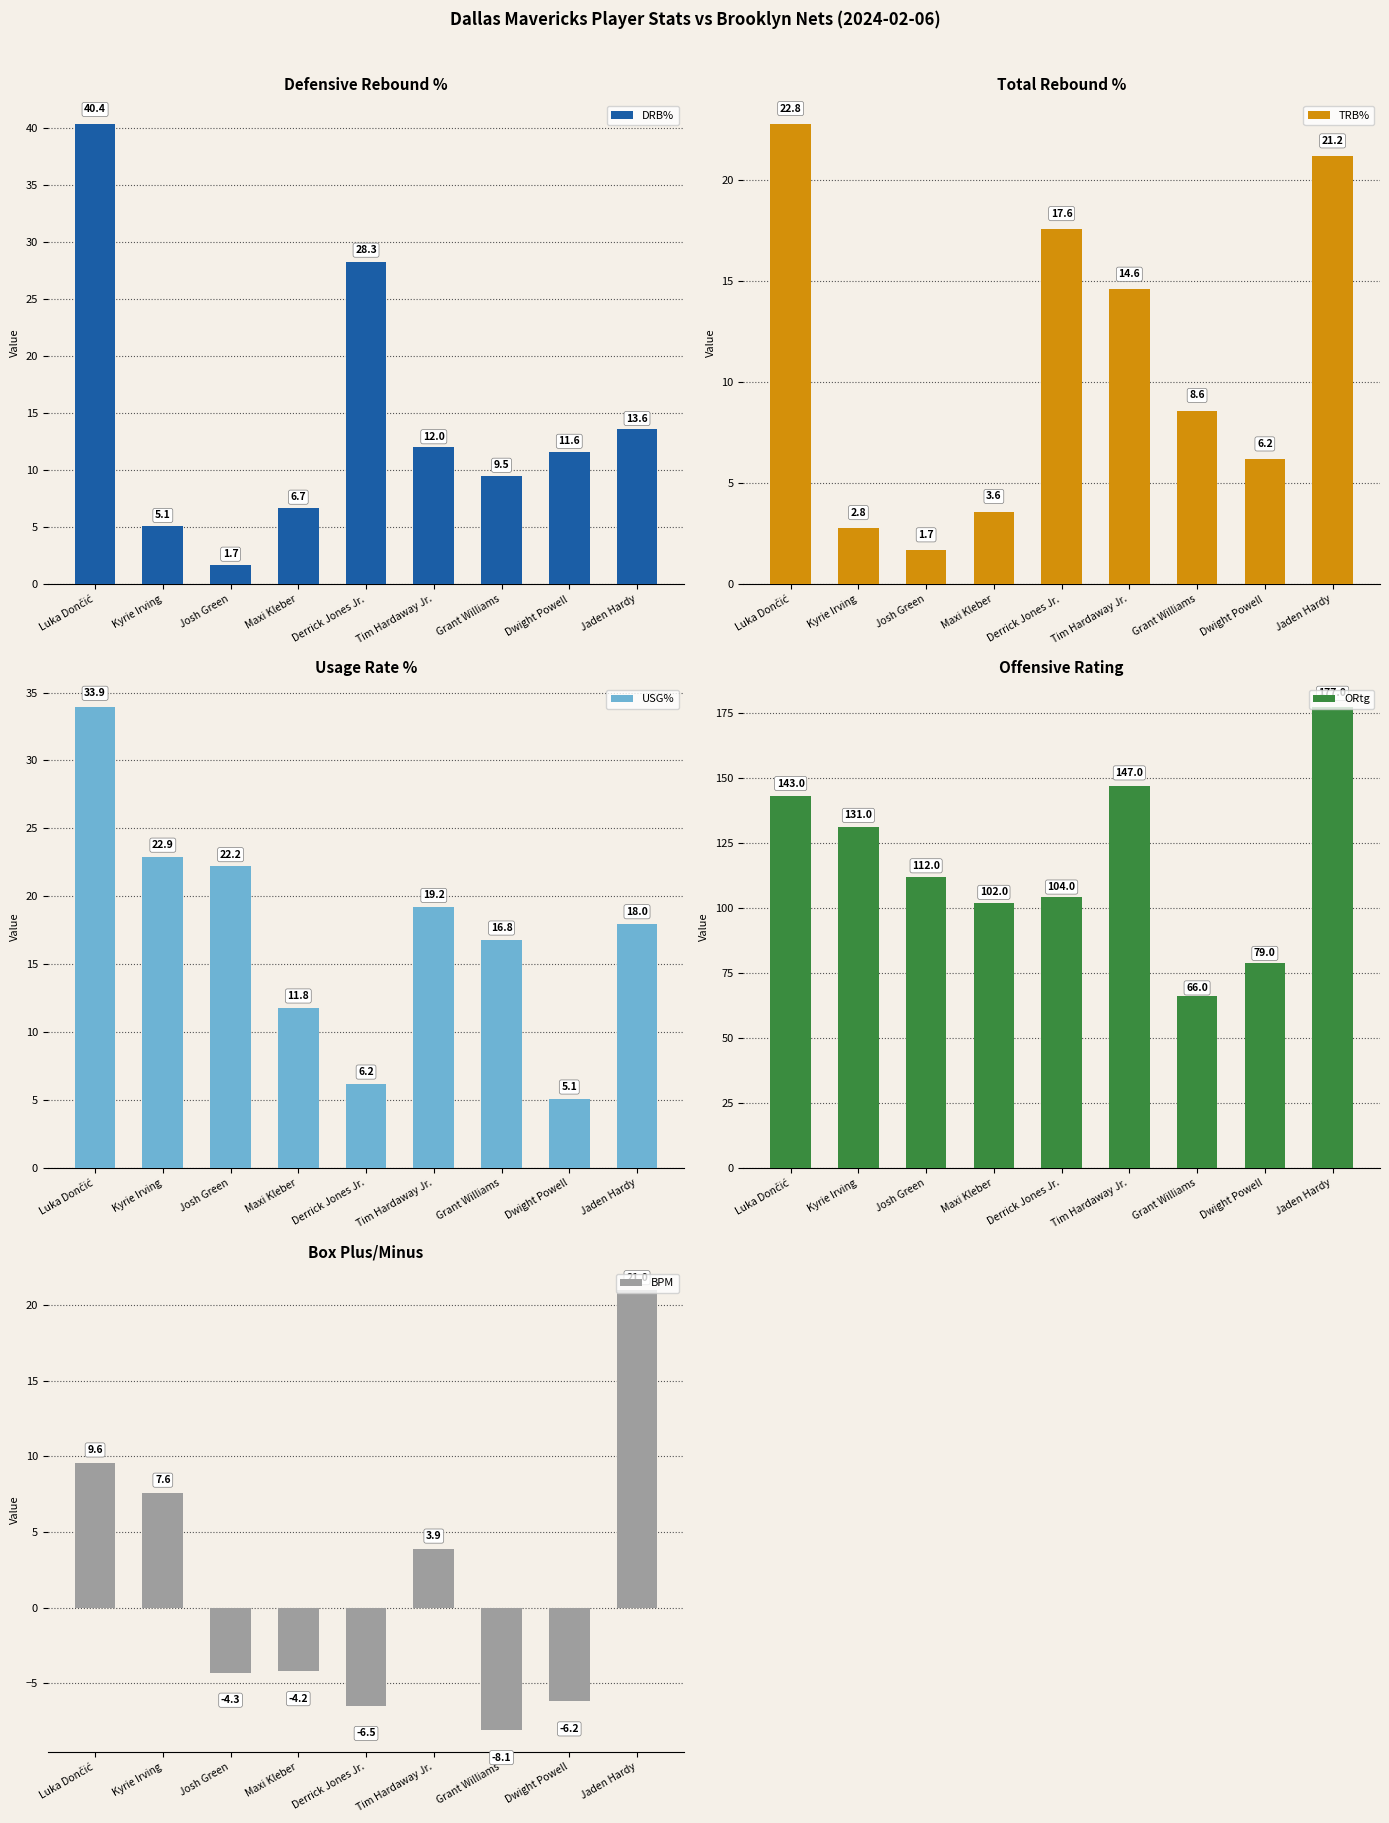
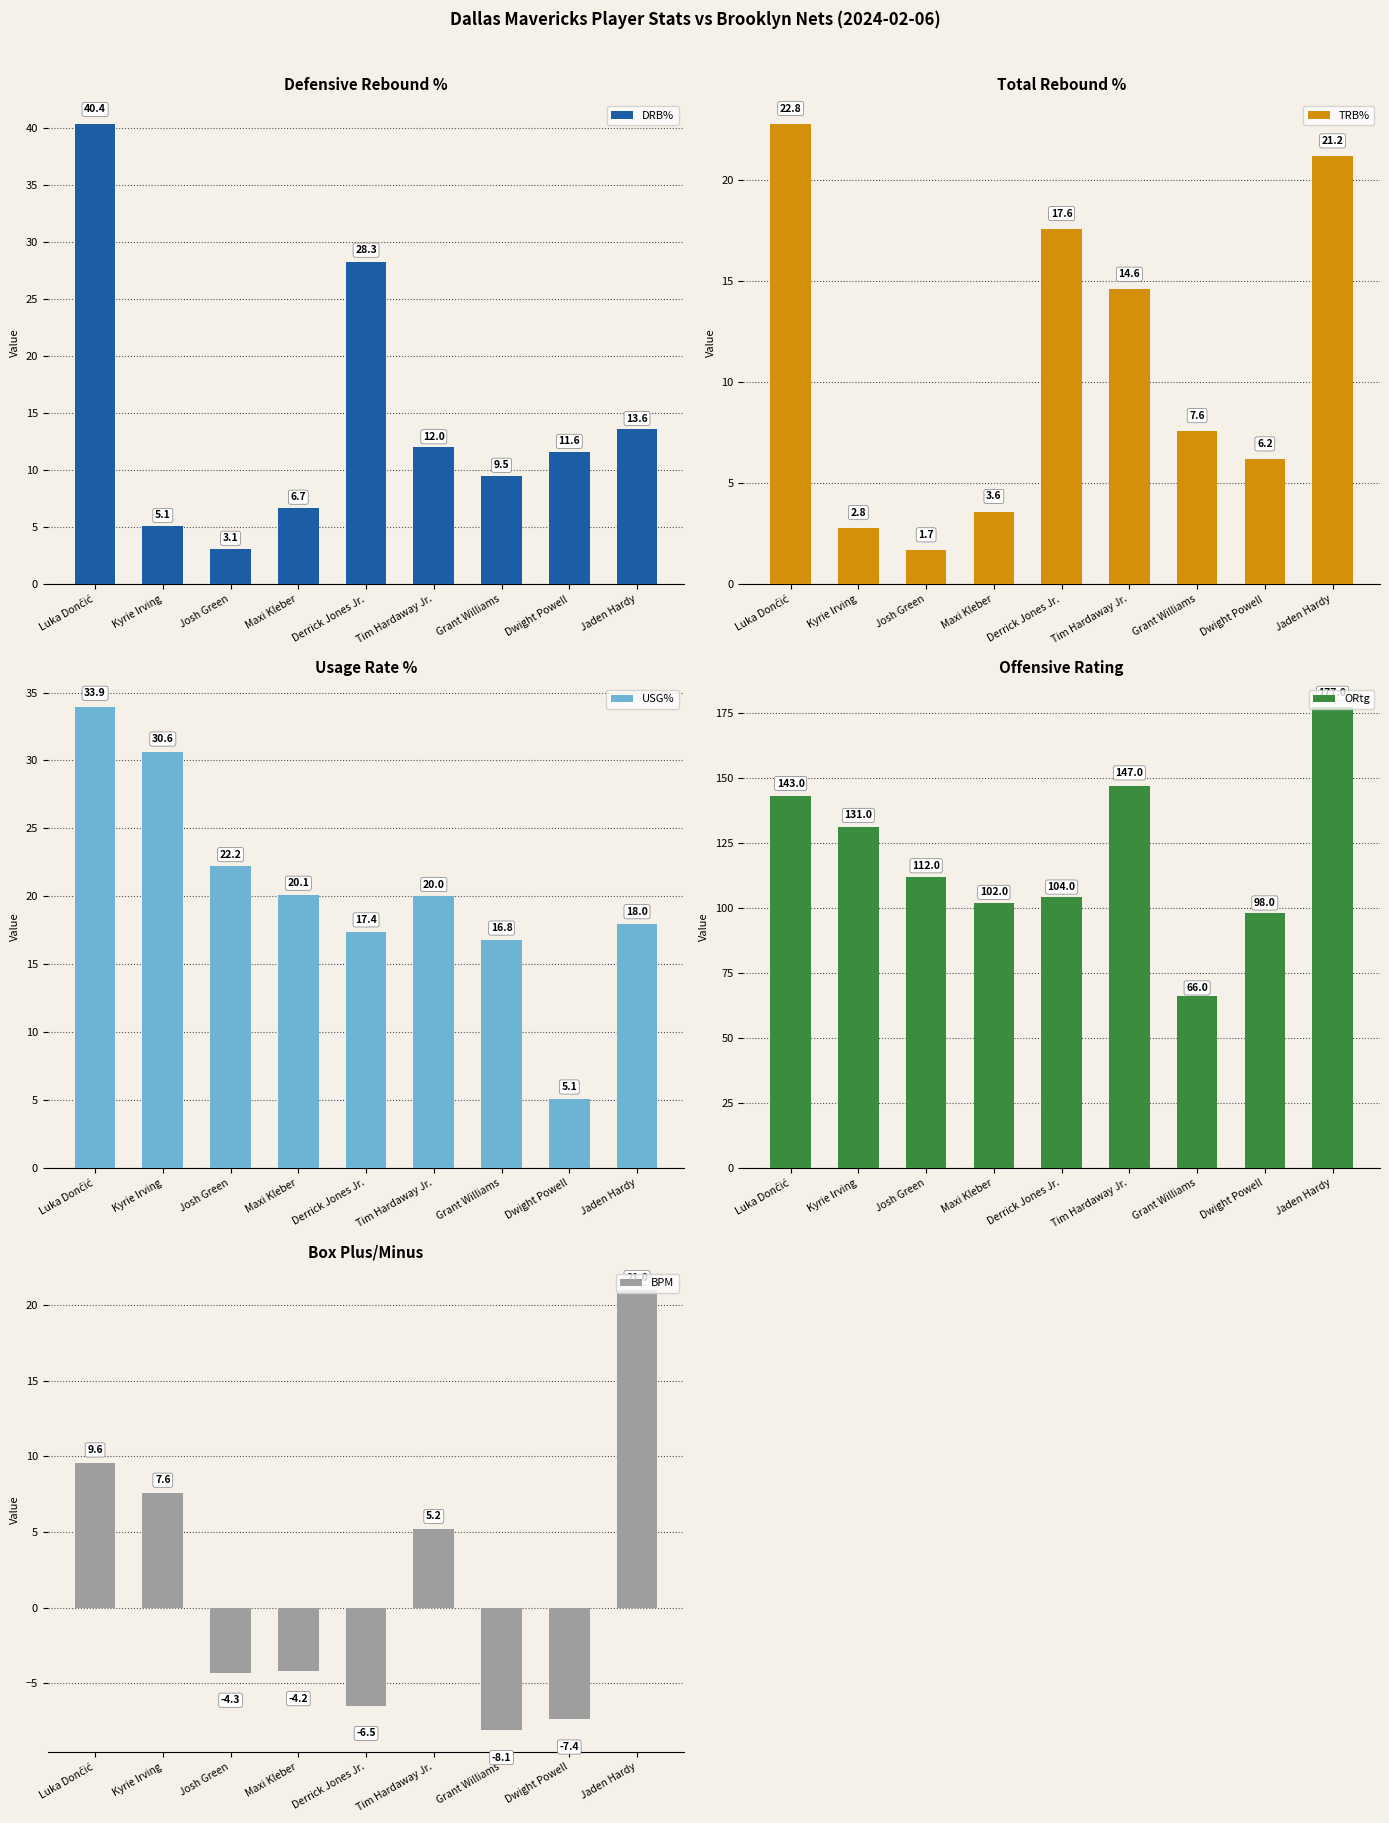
  {
    "Defensive Rebound %": {
-     "Josh Green": 1.7
+     "Josh Green": 3.1
    },
    "Total Rebound %": {
-     "Grant Williams": 8.6
+     "Grant Williams": 7.6
    },
    "Usage Rate %": {
-     "Kyrie Irving": 22.9,
-     "Maxi Kleber": 11.8,
-     "Derrick Jones Jr.": 6.2,
-     "Tim Hardaway Jr.": 19.2
+     "Kyrie Irving": 30.6,
+     "Maxi Kleber": 20.1,
+     "Derrick Jones Jr.": 17.4,
+     "Tim Hardaway Jr.": 20.0
    },
    "Offensive Rating": {
-     "Dwight Powell": 79.0
+     "Dwight Powell": 98.0
    },
    "Box Plus/Minus": {
-     "Tim Hardaway Jr.": 3.9,
-     "Dwight Powell": -6.2
+     "Tim Hardaway Jr.": 5.2,
+     "Dwight Powell": -7.4
    }
  }
